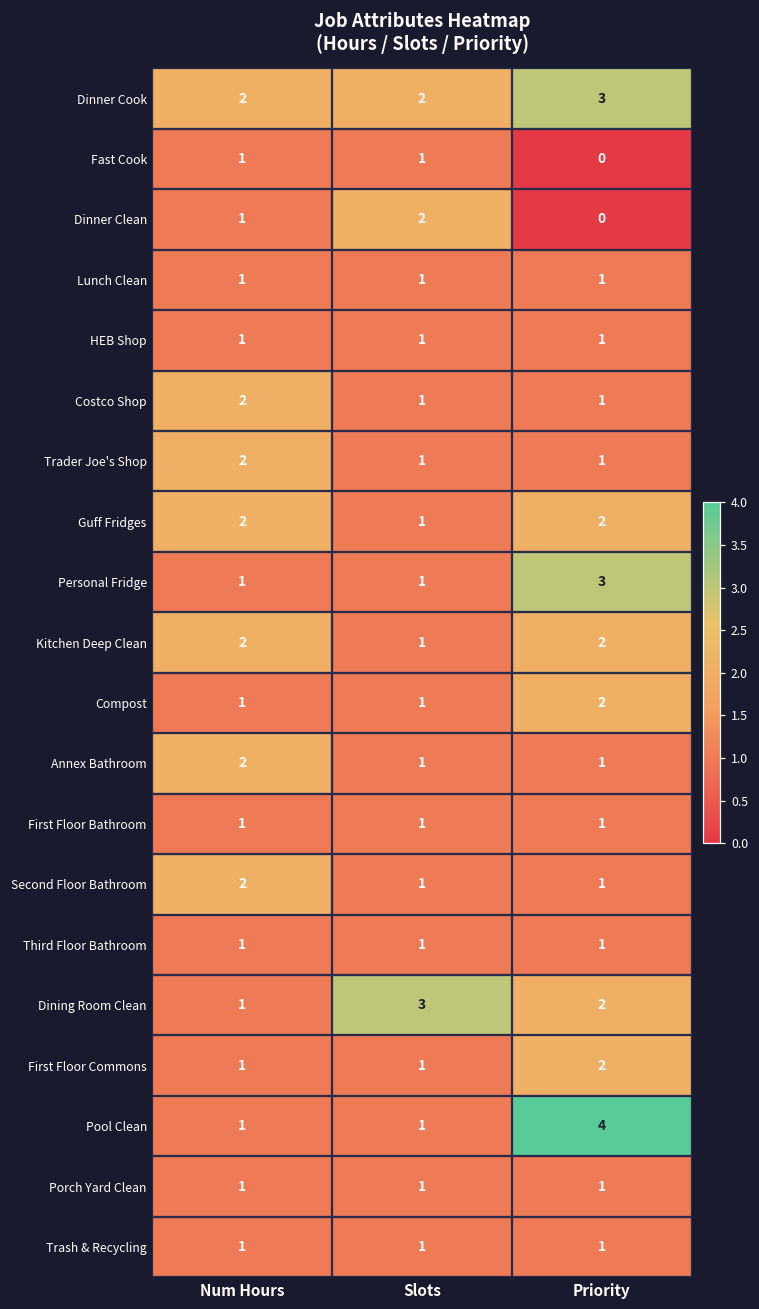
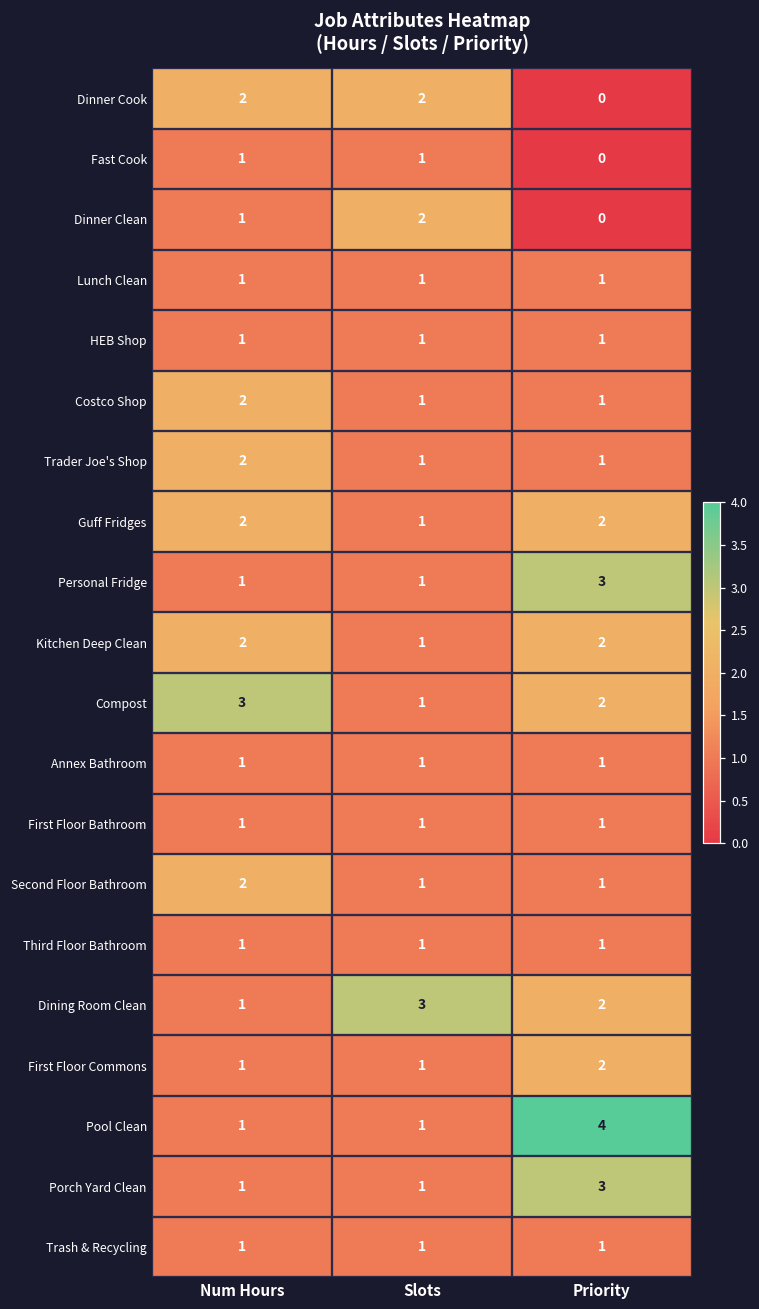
  {
    "Dinner Cook": {
      "Num Hours": 2,
      "Slots": 2,
-     "Priority": 3
+     "Priority": 0
    },
    "Fast Cook": {
      "Num Hours": 1,
      "Slots": 1,
      "Priority": 0
    },
    "Dinner Clean": {
      "Num Hours": 1,
      "Slots": 2,
      "Priority": 0
    },
    "Lunch Clean": {
      "Num Hours": 1,
      "Slots": 1,
      "Priority": 1
    },
    "HEB Shop": {
      "Num Hours": 1,
      "Slots": 1,
      "Priority": 1
    },
    "Costco Shop": {
      "Num Hours": 2,
      "Slots": 1,
      "Priority": 1
    },
    "Trader Joe's Shop": {
      "Num Hours": 2,
      "Slots": 1,
      "Priority": 1
    },
    "Guff Fridges": {
      "Num Hours": 2,
      "Slots": 1,
      "Priority": 2
    },
    "Personal Fridge": {
      "Num Hours": 1,
      "Slots": 1,
      "Priority": 3
    },
    "Kitchen Deep Clean": {
      "Num Hours": 2,
      "Slots": 1,
      "Priority": 2
    },
    "Compost": {
-     "Num Hours": 1,
+     "Num Hours": 3,
      "Slots": 1,
      "Priority": 2
    },
    "Annex Bathroom": {
-     "Num Hours": 2,
+     "Num Hours": 1,
      "Slots": 1,
      "Priority": 1
    },
    "First Floor Bathroom": {
      "Num Hours": 1,
      "Slots": 1,
      "Priority": 1
    },
    "Second Floor Bathroom": {
      "Num Hours": 2,
      "Slots": 1,
      "Priority": 1
    },
    "Third Floor Bathroom": {
      "Num Hours": 1,
      "Slots": 1,
      "Priority": 1
    },
    "Dining Room Clean": {
      "Num Hours": 1,
      "Slots": 3,
      "Priority": 2
    },
    "First Floor Commons": {
      "Num Hours": 1,
      "Slots": 1,
      "Priority": 2
    },
    "Pool Clean": {
      "Num Hours": 1,
      "Slots": 1,
      "Priority": 4
    },
    "Porch Yard Clean": {
      "Num Hours": 1,
      "Slots": 1,
-     "Priority": 1
+     "Priority": 3
    },
    "Trash & Recycling": {
      "Num Hours": 1,
      "Slots": 1,
      "Priority": 1
    }
  }
